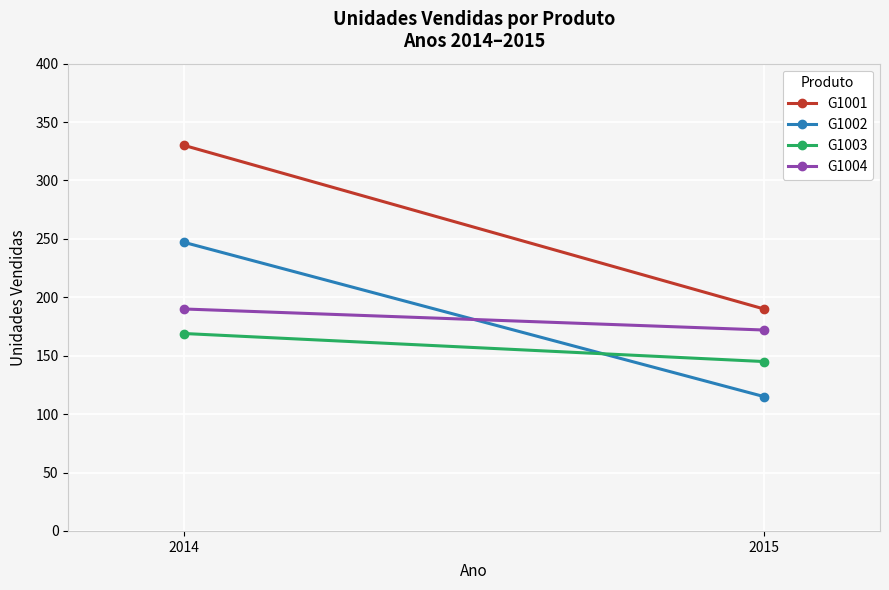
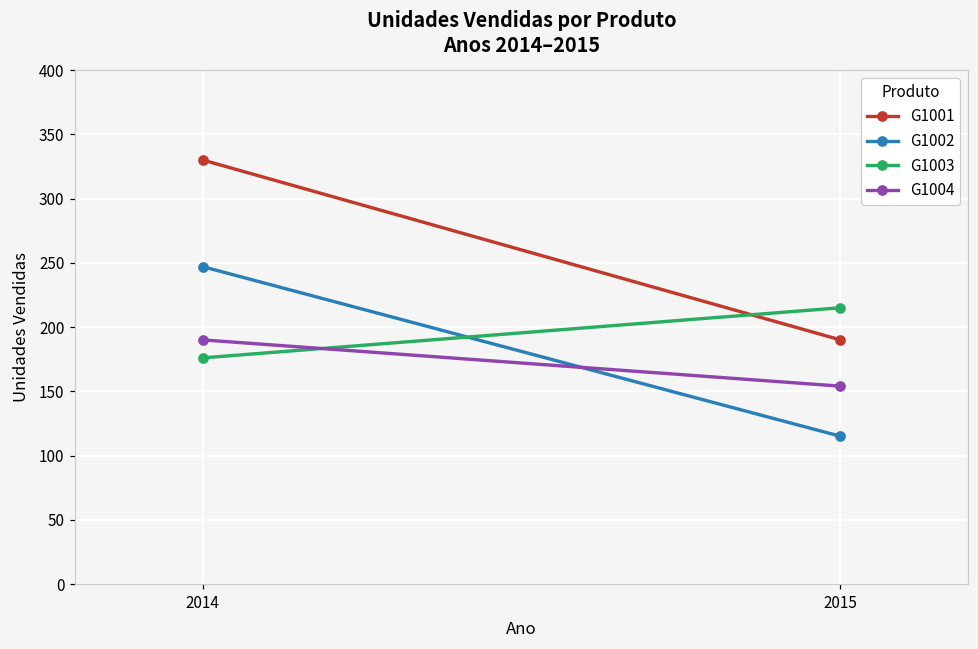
  {
    "G1001": {
      "2014": 330,
      "2015": 190
    },
    "G1002": {
      "2014": 247,
      "2015": 115
    },
    "G1003": {
-     "2014": 169,
-     "2015": 145
+     "2014": 176,
+     "2015": 215
    },
    "G1004": {
      "2014": 190,
-     "2015": 172
+     "2015": 154
    }
  }
